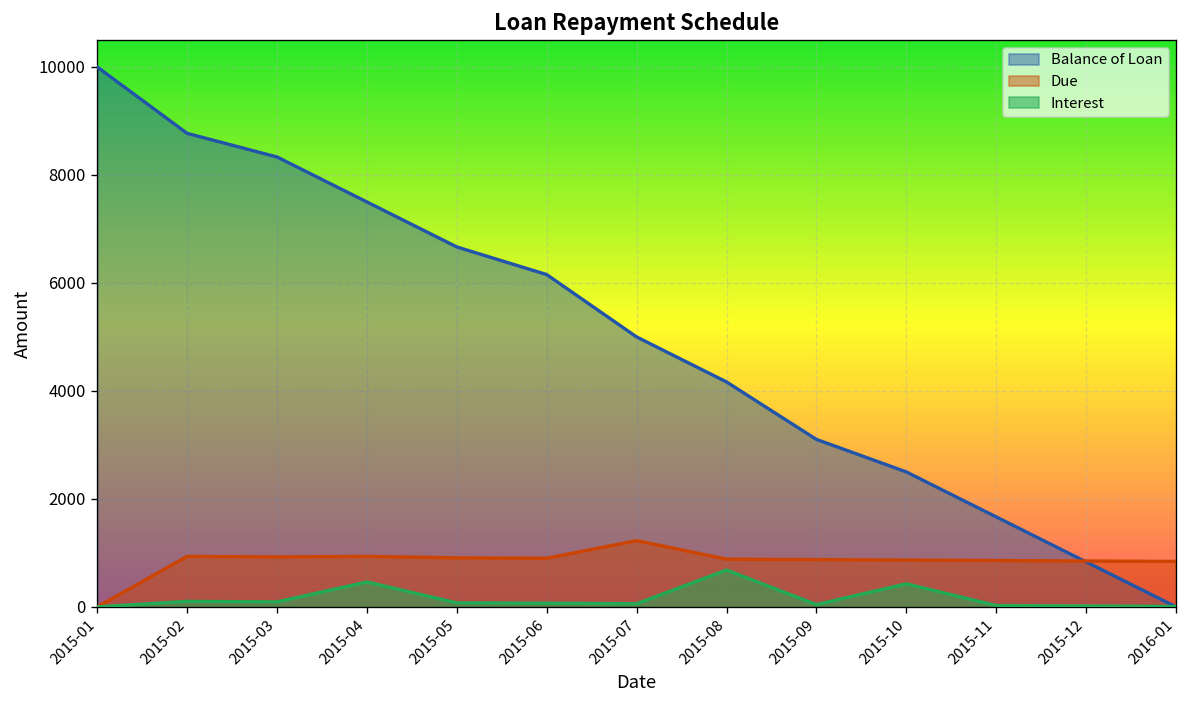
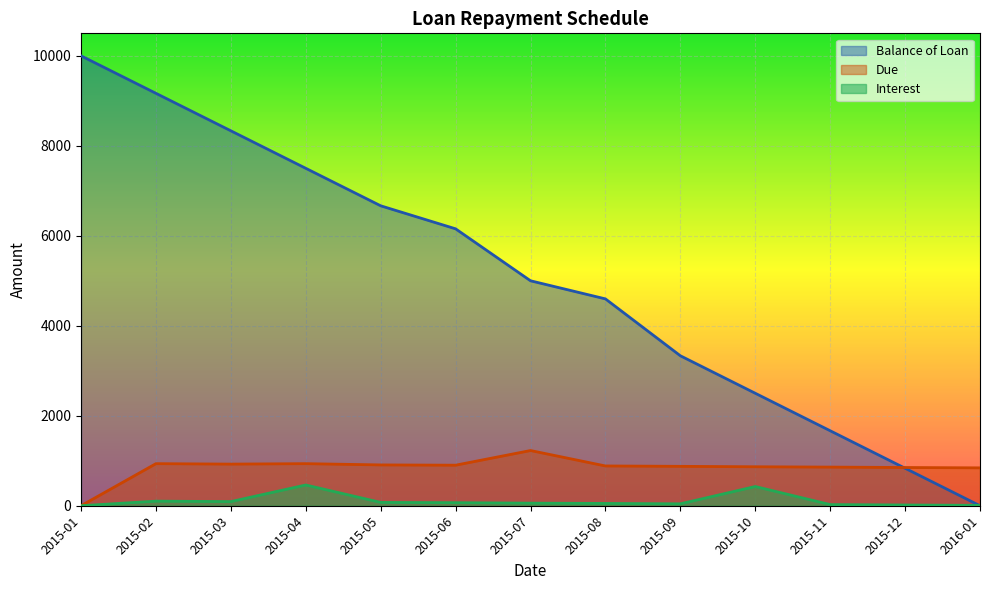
  {
    "Balance of Loan": {
      "2015-01": 10000,
-     "2015-02": 8800,
+     "2015-02": 9200,
      "2015-03": 8300,
      "2015-04": 7500,
      "2015-05": 6700,
      "2015-06": 6200,
      "2015-07": 5000,
-     "2015-08": 4200,
-     "2015-09": 3100,
+     "2015-08": 4600,
+     "2015-09": 3300,
      "2015-10": 2500,
      "2015-11": 1700
    },
    "Due": {
      "2015-02": 900,
      "2015-03": 900,
      "2015-04": 900,
      "2015-05": 900,
      "2015-06": 900,
      "2015-07": 1200,
      "2015-08": 900,
      "2015-09": 900,
      "2015-10": 900,
      "2015-11": 900,
      "2016-01": 800
    },
    "Interest": {
      "2015-02": 100,
      "2015-03": 100,
      "2015-04": 500,
      "2015-05": 100,
      "2015-06": 100,
      "2015-07": 100,
-     "2015-08": 700,
+     "2015-08": 100,
      "2015-09": 0,
      "2015-10": 400,
      "2015-11": 0,
      "2015-12": 0
    }
  }
